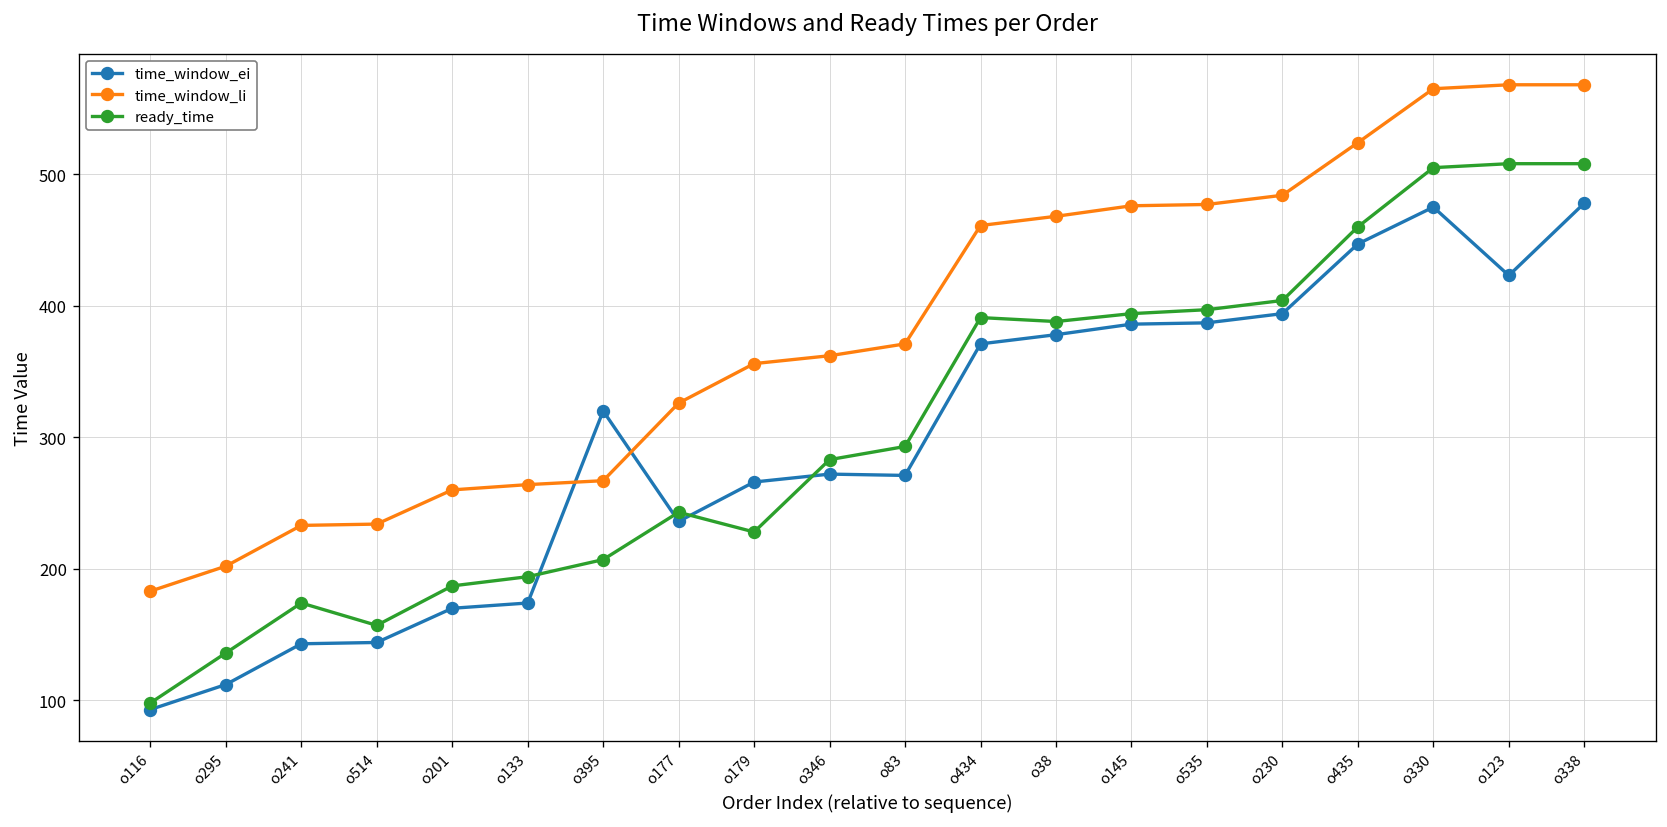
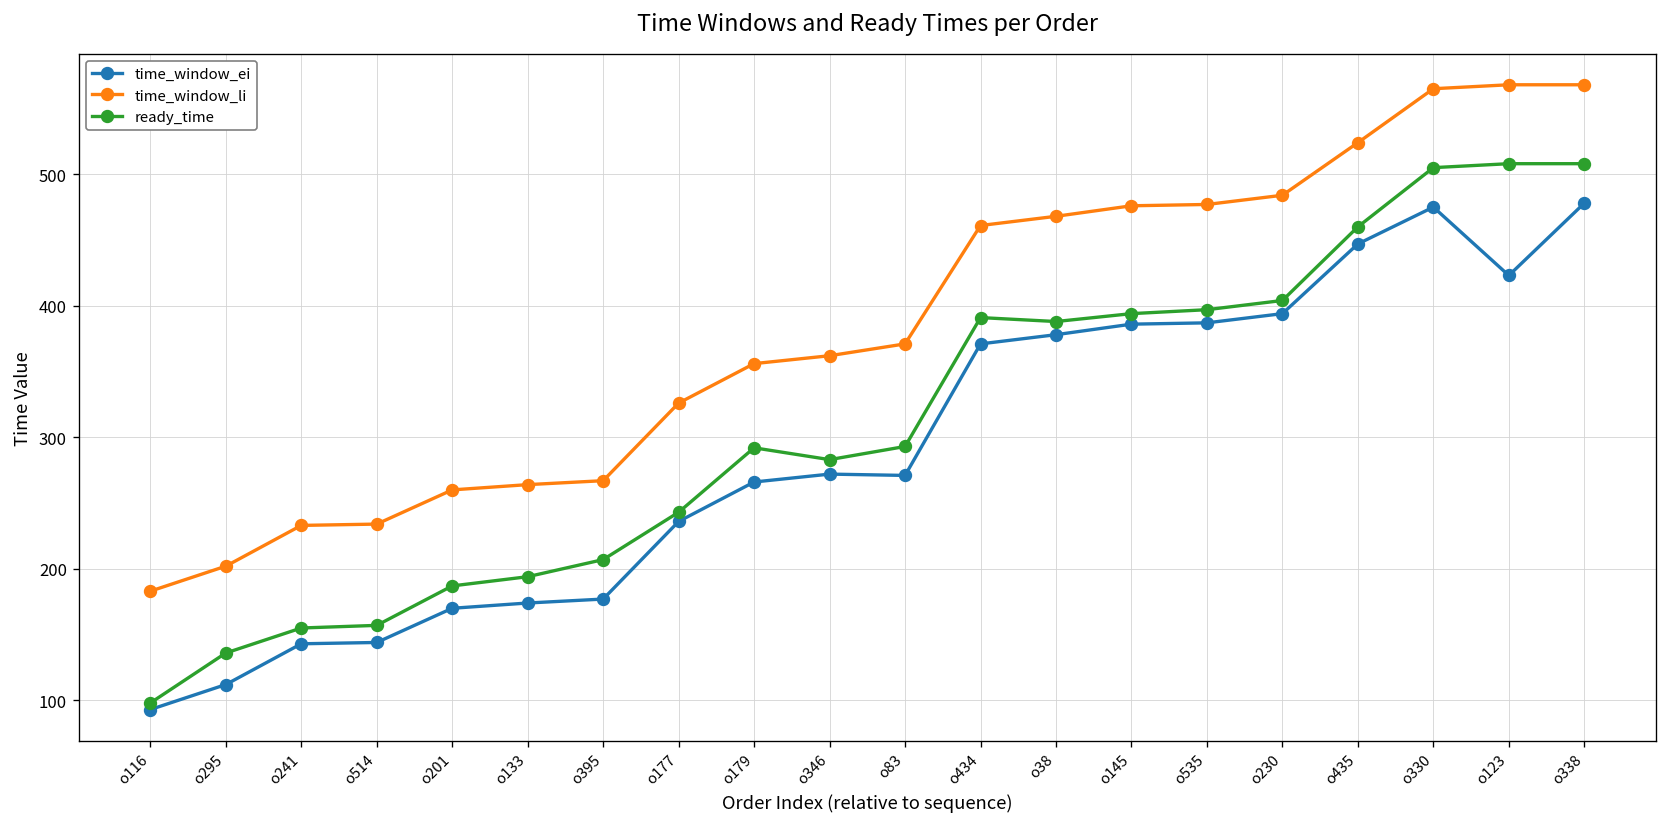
  {
    "time_window_ei": {
      "o116": 93,
      "o295": 112,
      "o241": 143,
      "o514": 144,
      "o201": 170,
      "o133": 174,
-     "o395": 320,
+     "o395": 177,
      "o177": 236,
      "o179": 266,
      "o346": 272,
      "o83": 271,
      "o434": 371,
      "o38": 378,
      "o145": 386,
      "o535": 387,
      "o230": 394,
      "o435": 447,
      "o330": 475,
      "o123": 423,
      "o338": 478
    },
    "time_window_li": {
      "o116": 183,
      "o295": 202,
      "o241": 233,
      "o514": 234,
      "o201": 260,
      "o133": 264,
      "o395": 267,
      "o177": 326,
      "o179": 356,
      "o346": 362,
      "o83": 371,
      "o434": 461,
      "o38": 468,
      "o145": 476,
      "o535": 477,
      "o230": 484,
      "o435": 524,
      "o330": 565,
      "o123": 568,
      "o338": 568
    },
    "ready_time": {
      "o116": 98,
      "o295": 136,
-     "o241": 174,
+     "o241": 155,
      "o514": 157,
      "o201": 187,
      "o133": 194,
      "o395": 207,
      "o177": 243,
-     "o179": 228,
+     "o179": 292,
      "o346": 283,
      "o83": 293,
      "o434": 391,
      "o38": 388,
      "o145": 394,
      "o535": 397,
      "o230": 404,
      "o435": 460,
      "o330": 505,
      "o123": 508,
      "o338": 508
    }
  }
